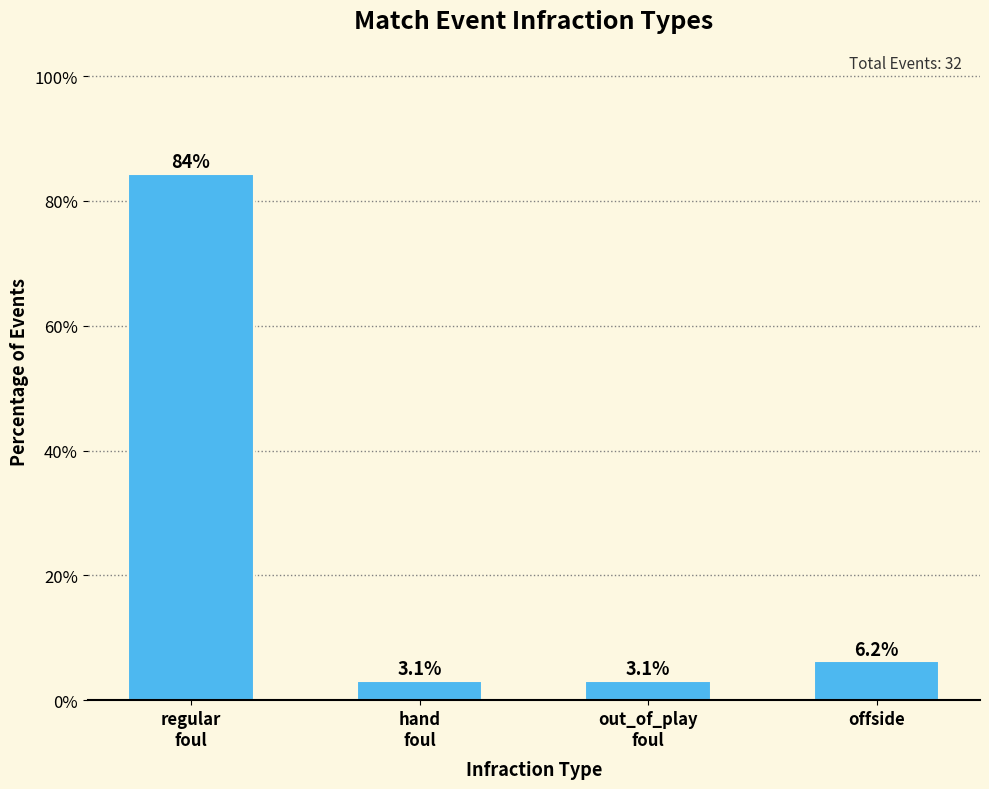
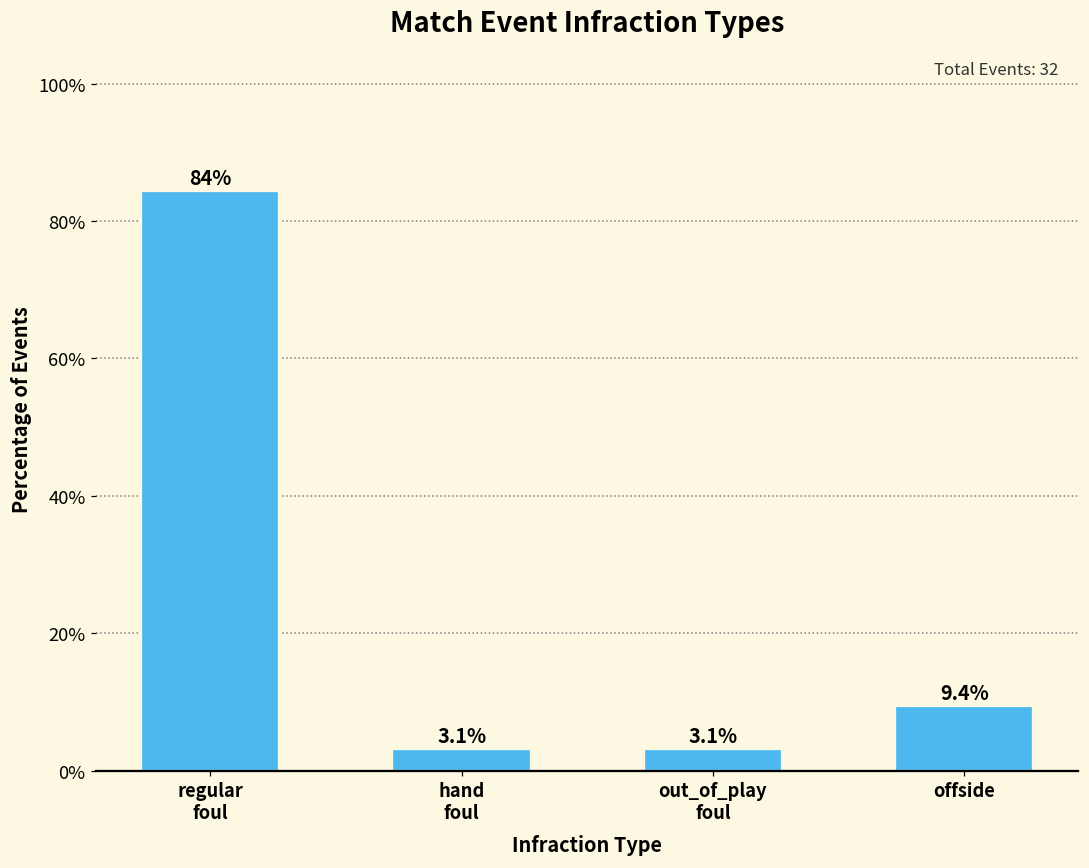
  {
    "regular foul": "84%",
    "hand foul": "3.1%",
    "out_of_play foul": "3.1%",
-   "offside": "6.2%"
+   "offside": "9.4%"
  }
